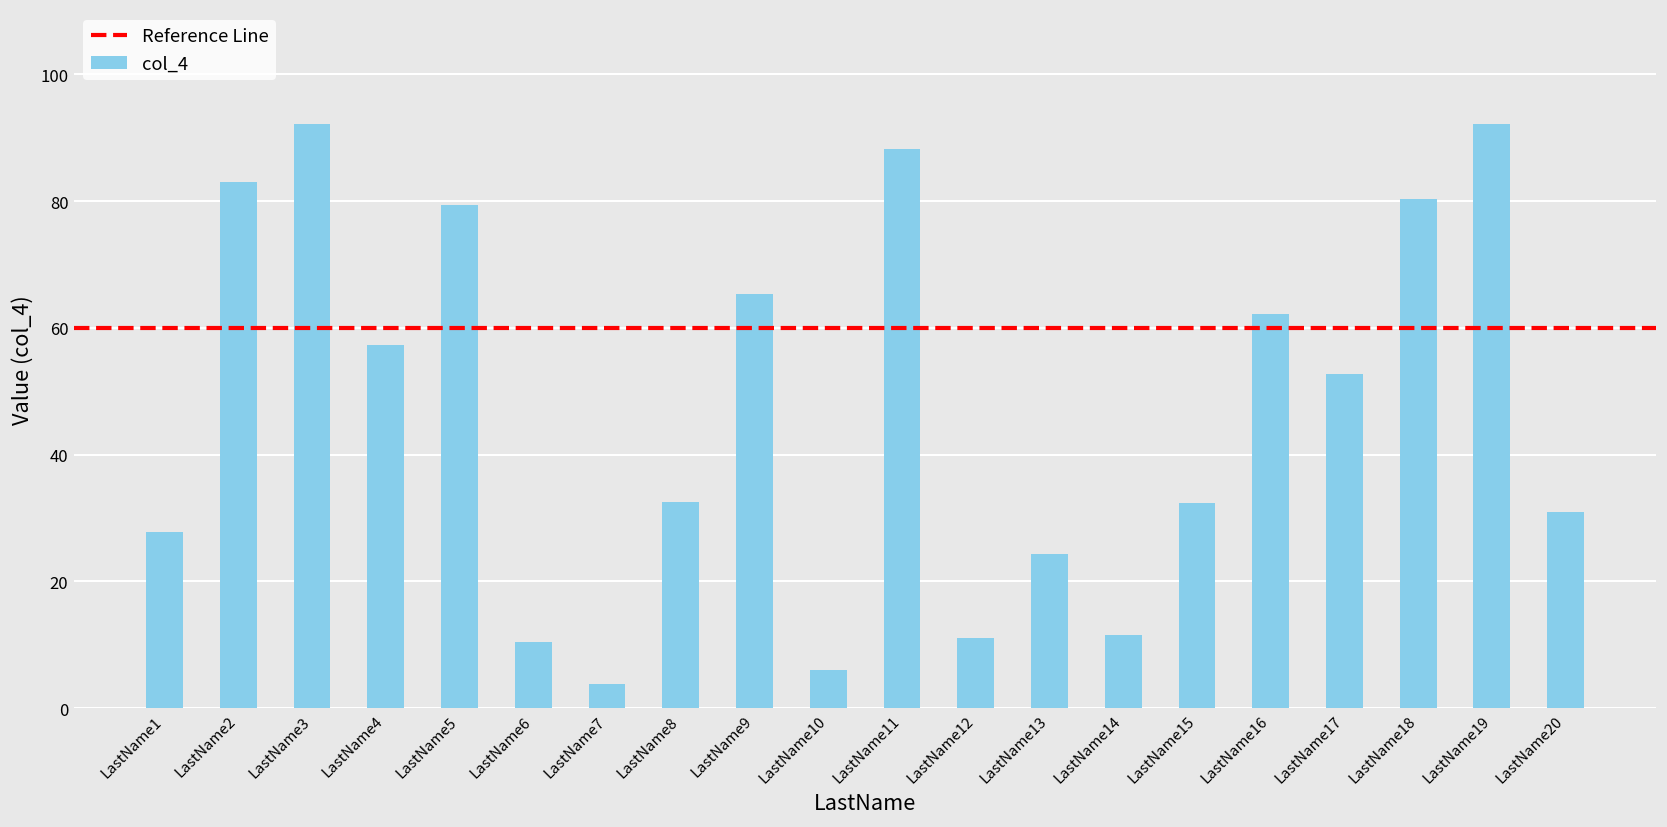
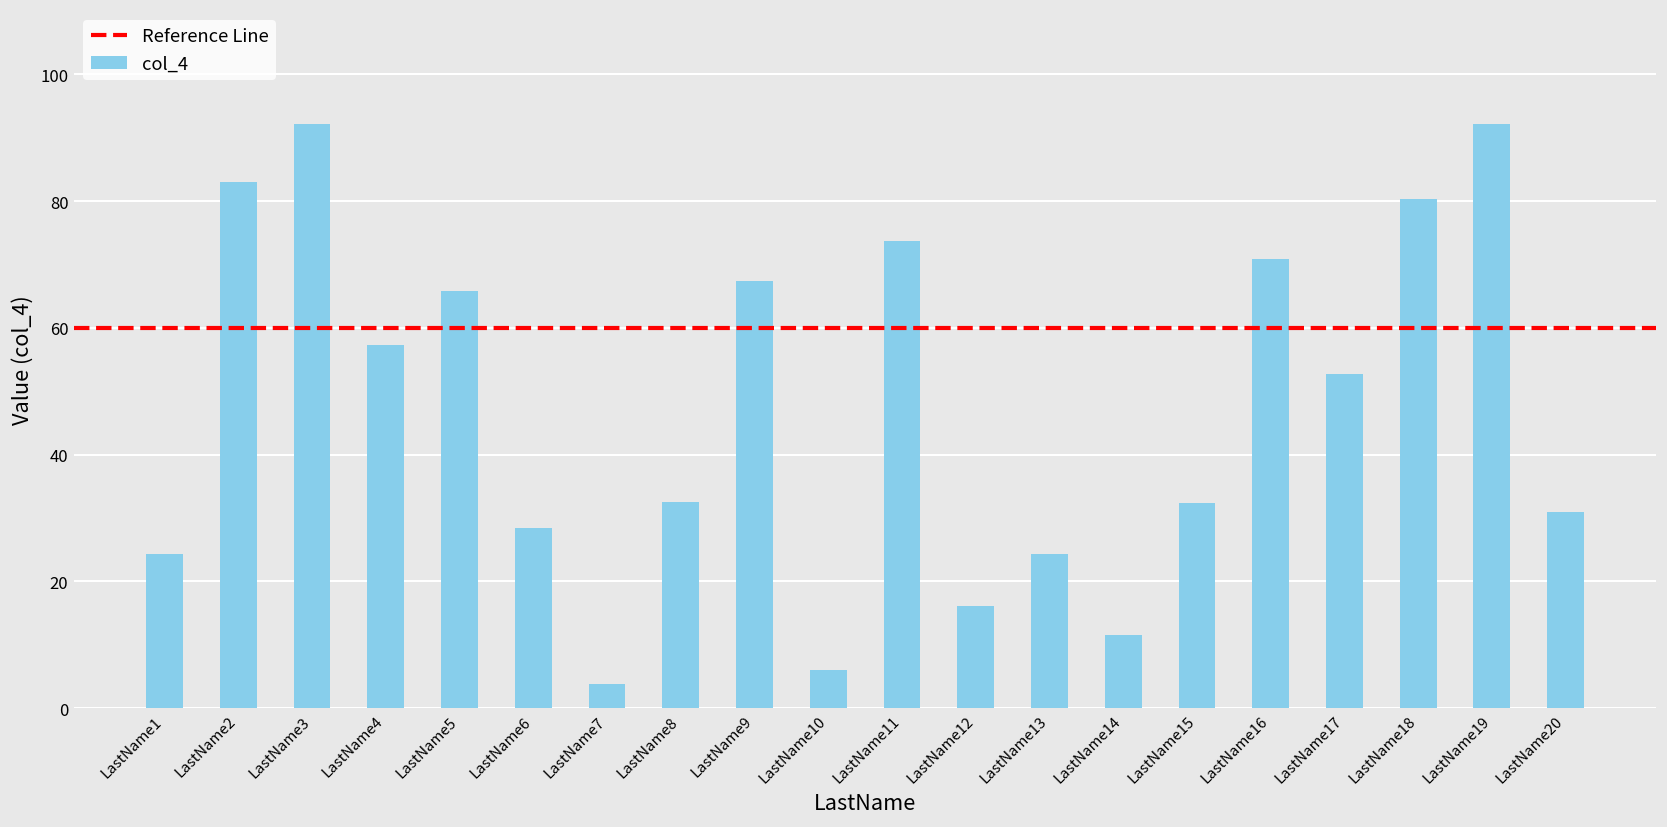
  {
-   "LastName1": 28,
+   "LastName1": 24,
    "LastName2": 83,
    "LastName3": 92,
    "LastName4": 57,
-   "LastName5": 79,
-   "LastName6": 10,
+   "LastName5": 66,
+   "LastName6": 28,
    "LastName7": 4,
    "LastName8": 32,
-   "LastName9": 65,
+   "LastName9": 67,
    "LastName10": 6,
-   "LastName11": 88,
-   "LastName12": 11,
+   "LastName11": 74,
+   "LastName12": 16,
    "LastName13": 24,
    "LastName14": 11,
    "LastName15": 32,
-   "LastName16": 62,
+   "LastName16": 71,
    "LastName17": 53,
    "LastName18": 80,
    "LastName19": 92,
    "LastName20": 31
  }
